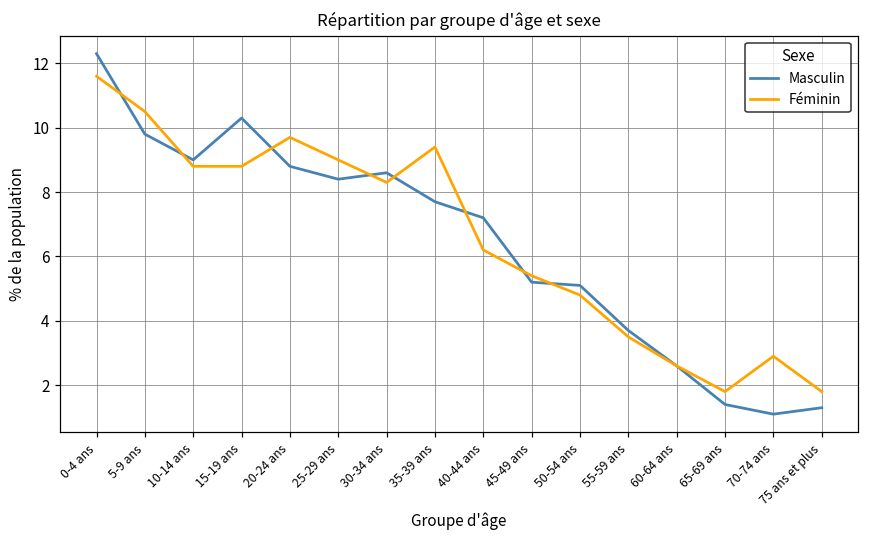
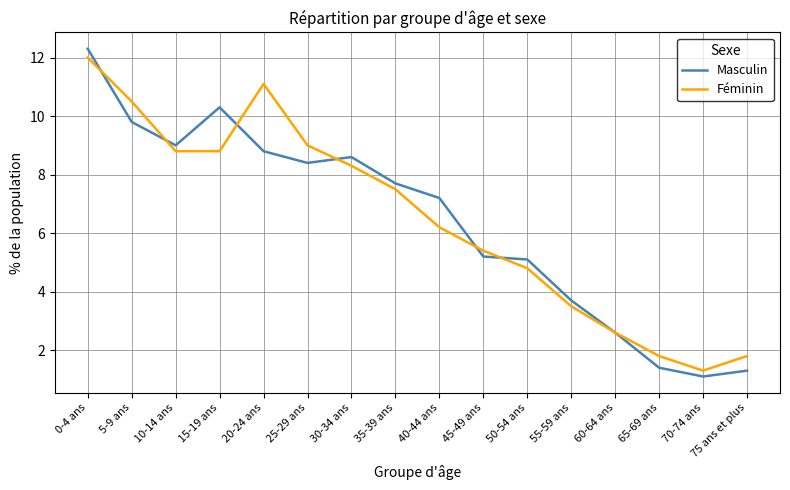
  {
    "Masculin": {
      "0-4 ans": 12.3,
      "5-9 ans": 9.8,
      "10-14 ans": 9.0,
      "15-19 ans": 10.3,
      "20-24 ans": 8.8,
      "25-29 ans": 8.4,
      "30-34 ans": 8.6,
      "35-39 ans": 7.7,
      "40-44 ans": 7.2,
      "45-49 ans": 5.2,
      "50-54 ans": 5.1,
      "55-59 ans": 3.7,
      "65-69 ans": 1.4,
      "70-74 ans": 1.1,
      "75 ans et plus": 1.3
    },
    "Féminin": {
-     "0-4 ans": 11.6,
+     "0-4 ans": 12.0,
      "5-9 ans": 10.5,
      "10-14 ans": 8.8,
      "15-19 ans": 8.8,
-     "20-24 ans": 9.7,
+     "20-24 ans": 11.1,
      "25-29 ans": 9.0,
      "30-34 ans": 8.3,
-     "35-39 ans": 9.4,
+     "35-39 ans": 7.5,
      "40-44 ans": 6.2,
      "45-49 ans": 5.4,
      "50-54 ans": 4.8,
      "55-59 ans": 3.5,
      "65-69 ans": 1.8,
-     "70-74 ans": 2.9,
+     "70-74 ans": 1.3,
      "75 ans et plus": 1.8
    }
  }
